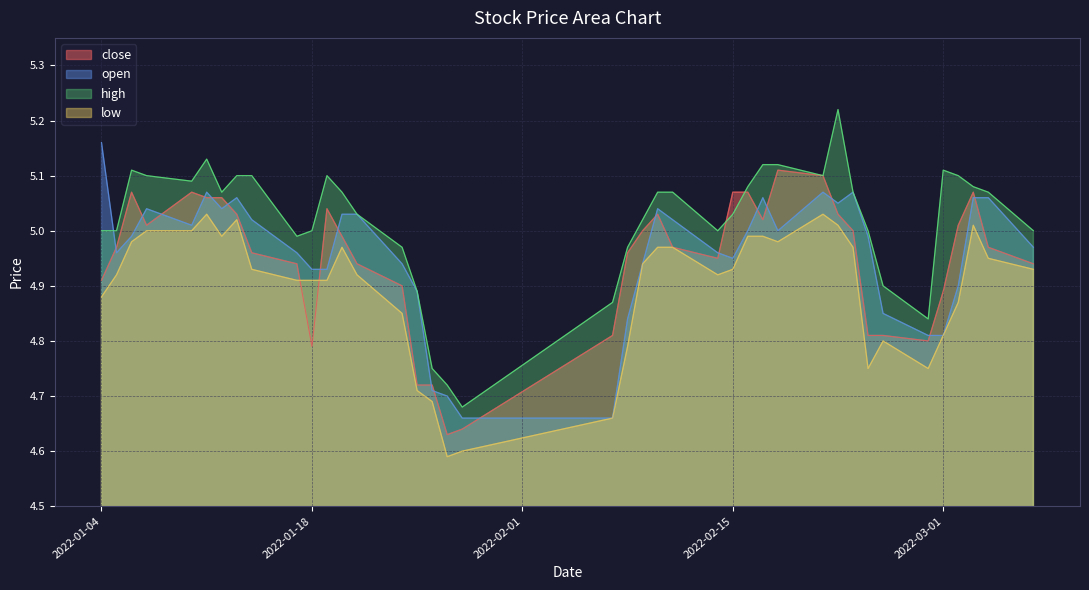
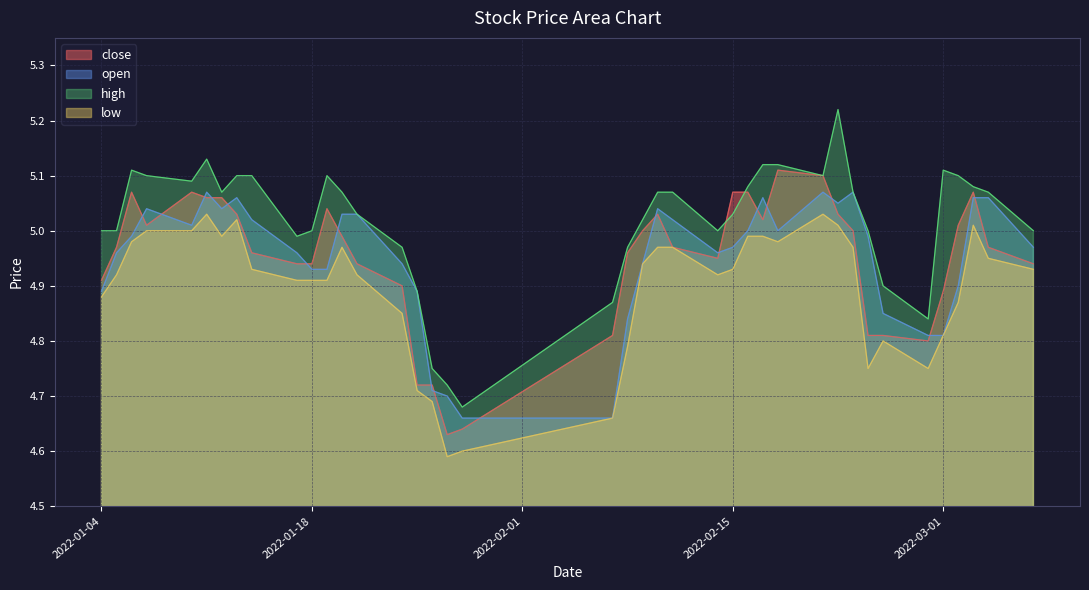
  {
    "close": {
      "2022-01-04": 4.91,
-     "2022-01-18": 4.79,
+     "2022-01-18": 4.94,
      "2022-02-15": 5.07,
      "2022-03-01": 4.89
    },
    "open": {
-     "2022-01-04": 5.16,
+     "2022-01-04": 4.89,
      "2022-01-18": 4.93,
-     "2022-02-15": 4.95
+     "2022-02-15": 4.97
    },
    "high": {
      "2022-01-04": 5.00,
      "2022-01-18": 5.00,
      "2022-02-15": 5.03,
      "2022-03-01": 5.11
    },
    "low": {
      "2022-01-04": 4.88,
      "2022-01-18": 4.91,
      "2022-02-15": 4.93
    }
  }
